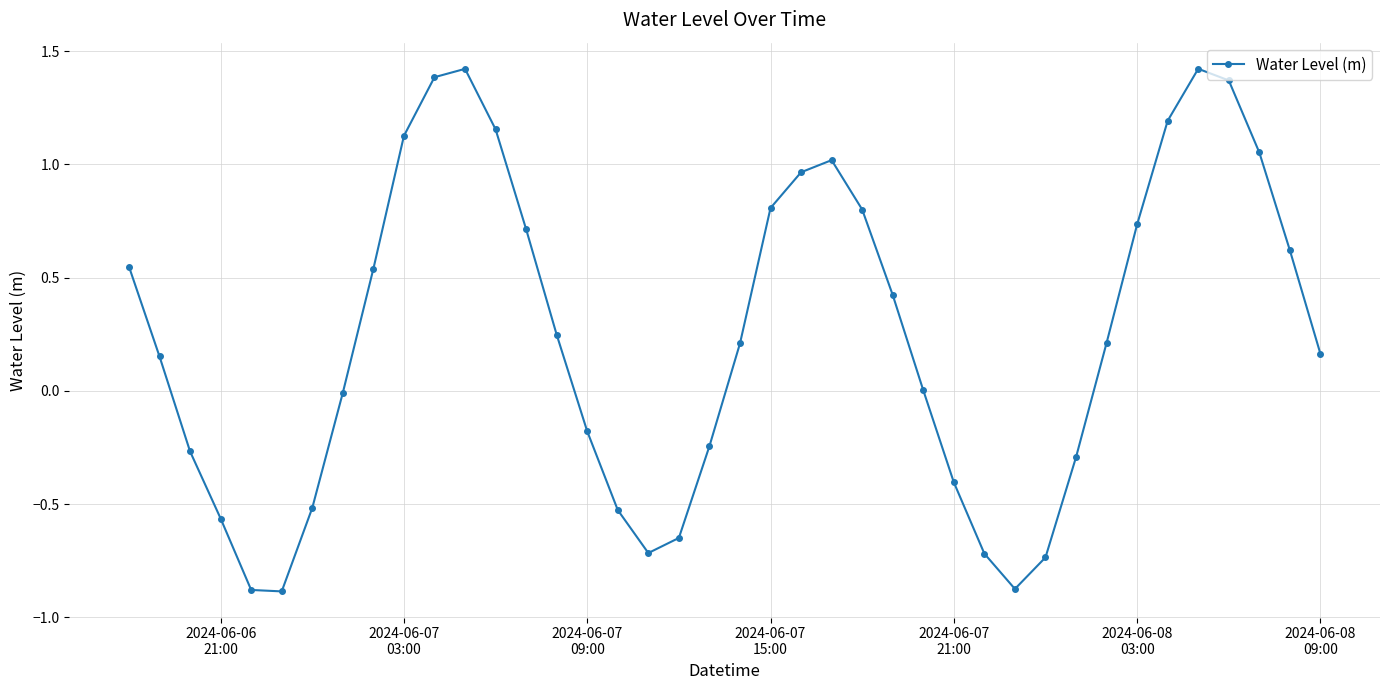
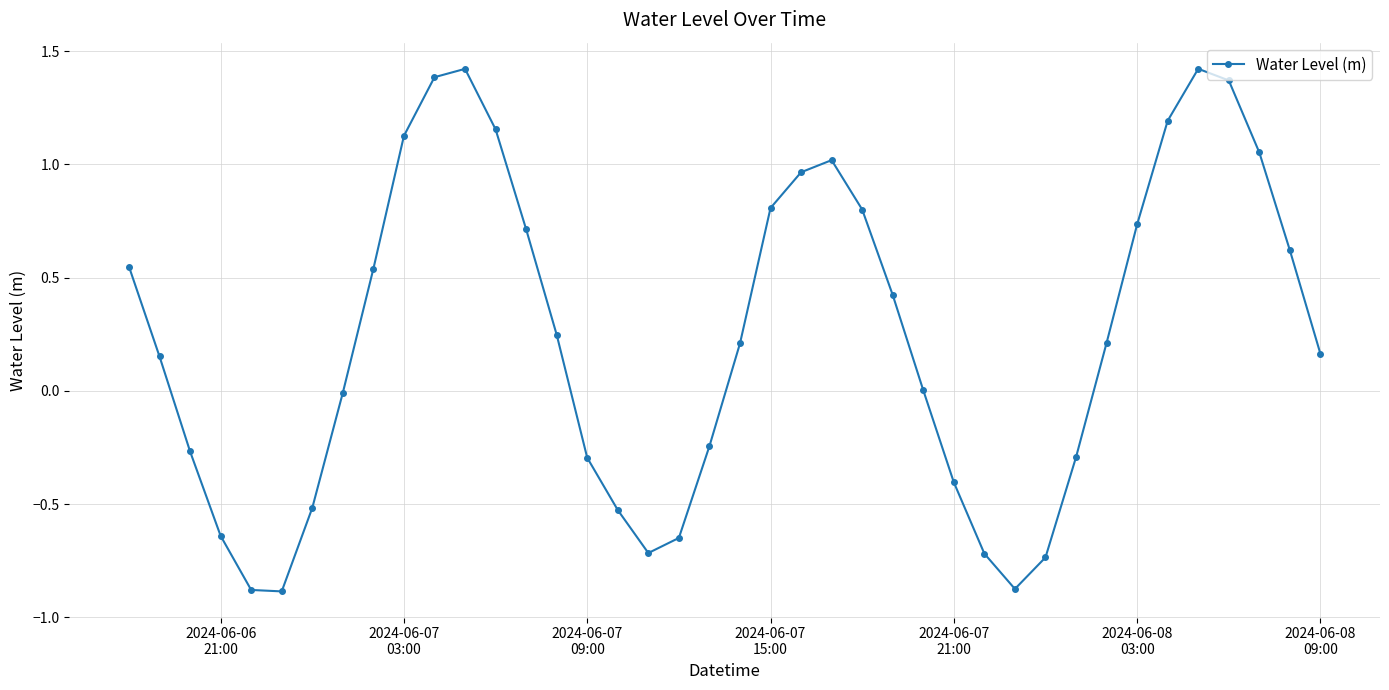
  {
-   "2024-06-06 21:00": -0.56,
+   "2024-06-06 21:00": -0.64,
    "2024-06-07 03:00": 1.13,
-   "2024-06-07 09:00": -0.18,
+   "2024-06-07 09:00": -0.30,
    "2024-06-07 15:00": 0.81,
    "2024-06-07 21:00": -0.40,
    "2024-06-08 03:00": 0.73,
    "2024-06-08 09:00": 0.16
  }
